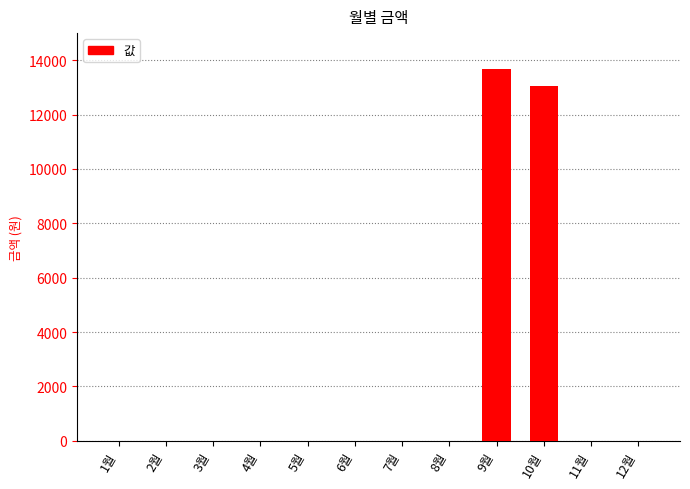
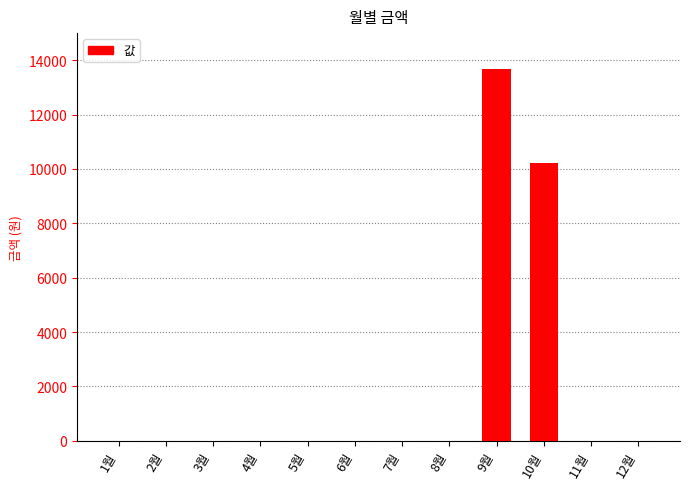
  {
    "1월": 0,
    "2월": 0,
    "3월": 0,
    "4월": 0,
    "5월": 0,
    "6월": 0,
    "7월": 0,
    "8월": 0,
    "9월": 13700,
-   "10월": 13100,
+   "10월": 10200,
    "11월": 0,
    "12월": 0
  }
